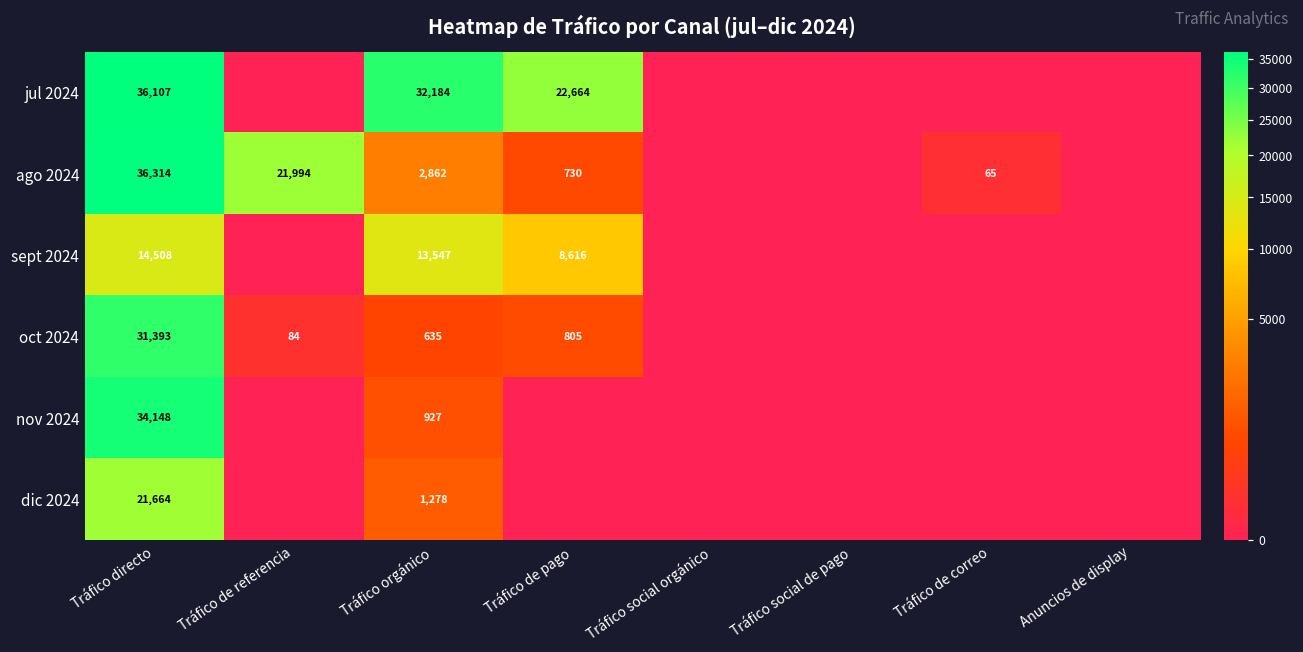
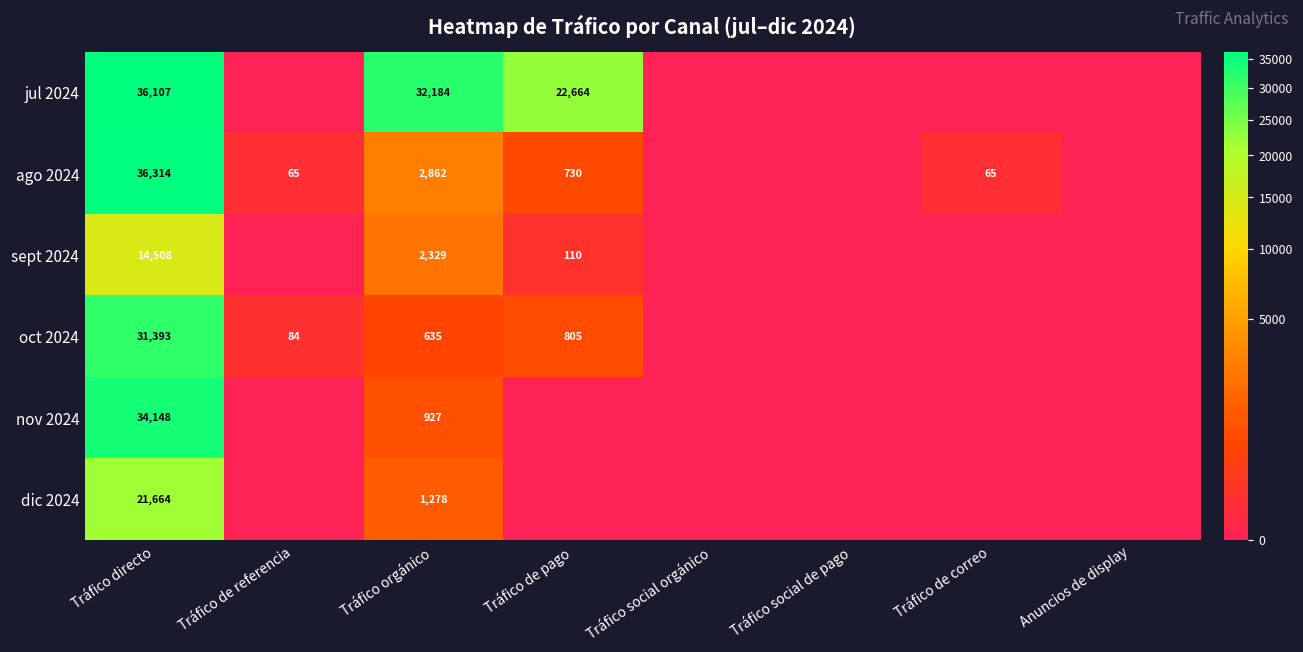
  {
    "jul 2024": {
      "Tráfico directo": "36,107",
      "Tráfico orgánico": "32,184",
      "Tráfico de pago": "22,664"
    },
    "ago 2024": {
      "Tráfico directo": "36,314",
-     "Tráfico de referencia": "21,994",
+     "Tráfico de referencia": "65",
      "Tráfico orgánico": "2,862",
      "Tráfico de pago": "730",
      "Tráfico de correo": "65"
    },
    "sept 2024": {
      "Tráfico directo": "14,508",
-     "Tráfico orgánico": "13,547",
-     "Tráfico de pago": "8,616"
+     "Tráfico orgánico": "2,329",
+     "Tráfico de pago": "110"
    },
    "oct 2024": {
      "Tráfico directo": "31,393",
      "Tráfico de referencia": "84",
      "Tráfico orgánico": "635",
      "Tráfico de pago": "805"
    },
    "nov 2024": {
      "Tráfico directo": "34,148",
      "Tráfico orgánico": "927"
    },
    "dic 2024": {
      "Tráfico directo": "21,664",
      "Tráfico orgánico": "1,278"
    }
  }
